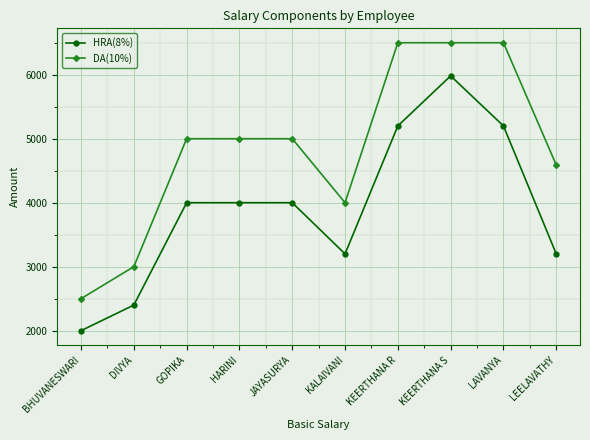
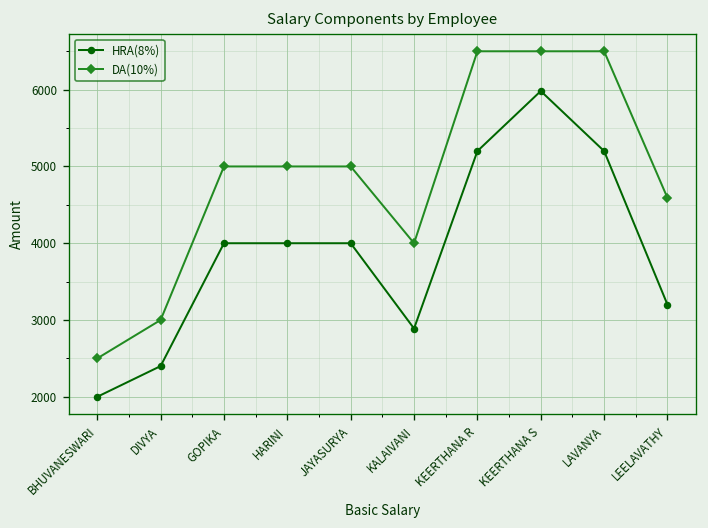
  {
    "HRA(8%)": {
      "BHUVANESWARI": 2000,
      "DIVYA": 2400,
      "GOPIKA": 4000,
      "HARINI": 4000,
      "JAYASURYA": 4000,
-     "KALAIVANI": 3200,
+     "KALAIVANI": 2900,
      "KEERTHANA R": 5200,
      "KEERTHANA S": 6000,
      "LAVANYA": 5200,
      "LEELAVATHY": 3200
    },
    "DA(10%)": {
      "BHUVANESWARI": 2500,
      "DIVYA": 3000,
      "GOPIKA": 5000,
      "HARINI": 5000,
      "JAYASURYA": 5000,
      "KALAIVANI": 4000,
      "KEERTHANA R": 6500,
      "KEERTHANA S": 6500,
      "LAVANYA": 6500,
      "LEELAVATHY": 4600
    }
  }
